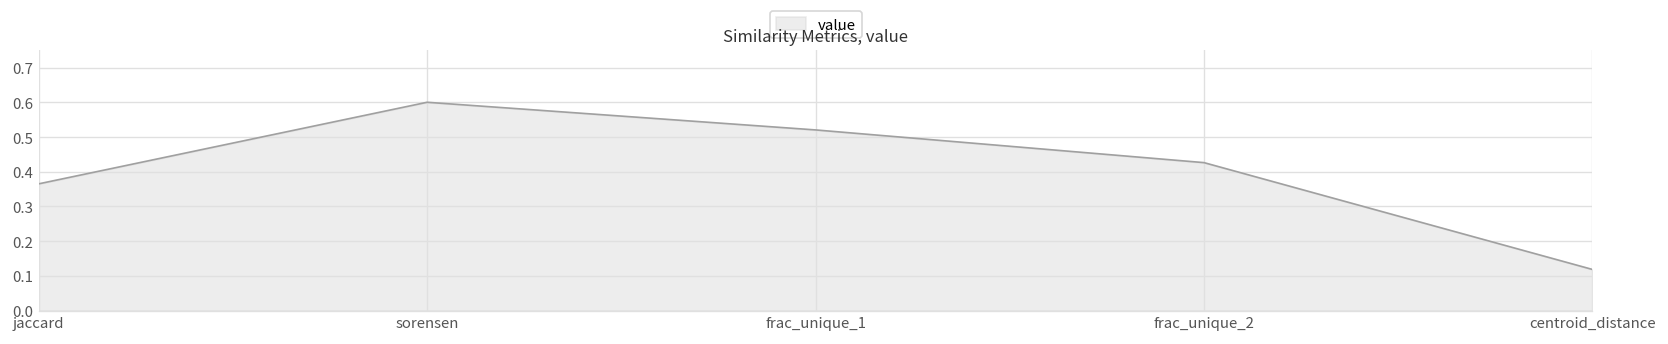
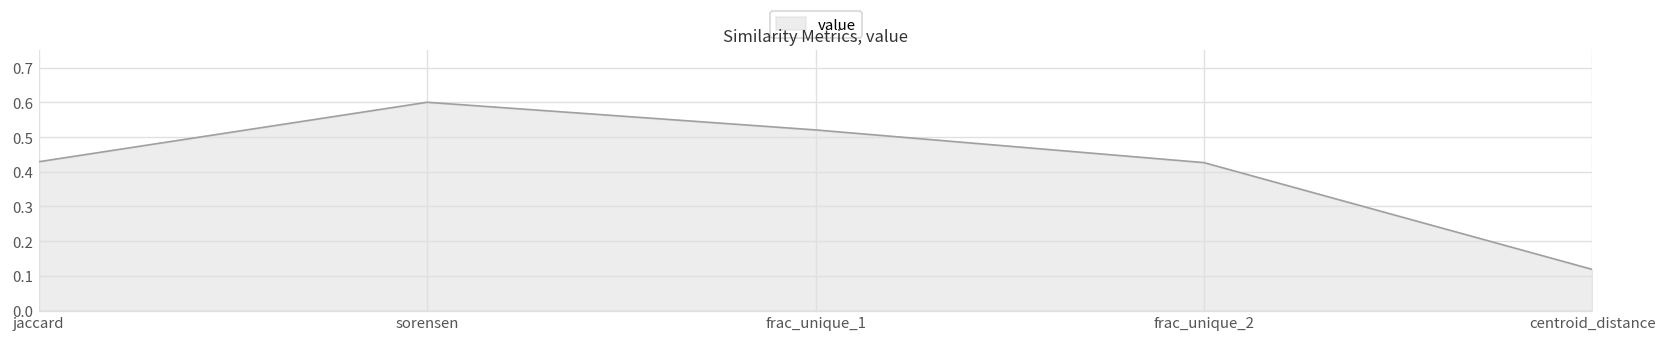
  {
-   "jaccard": 0.37,
+   "jaccard": 0.43,
    "sorensen": 0.60,
    "frac_unique_1": 0.52,
    "frac_unique_2": 0.43,
    "centroid_distance": 0.12
  }
